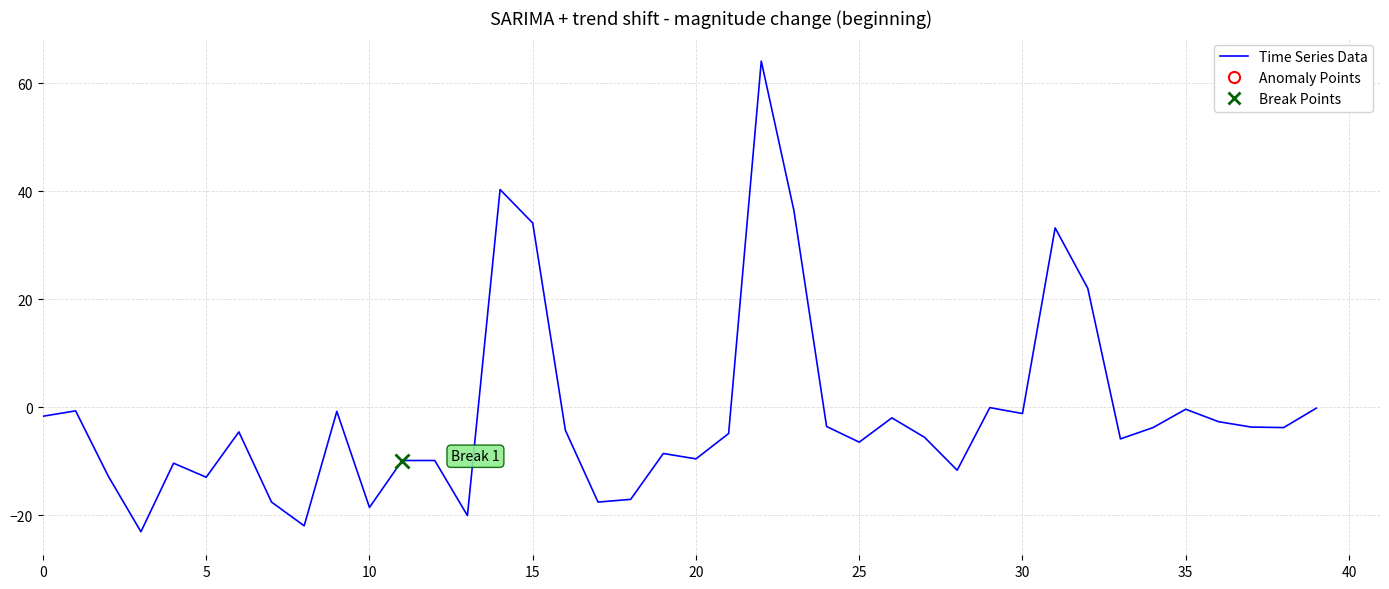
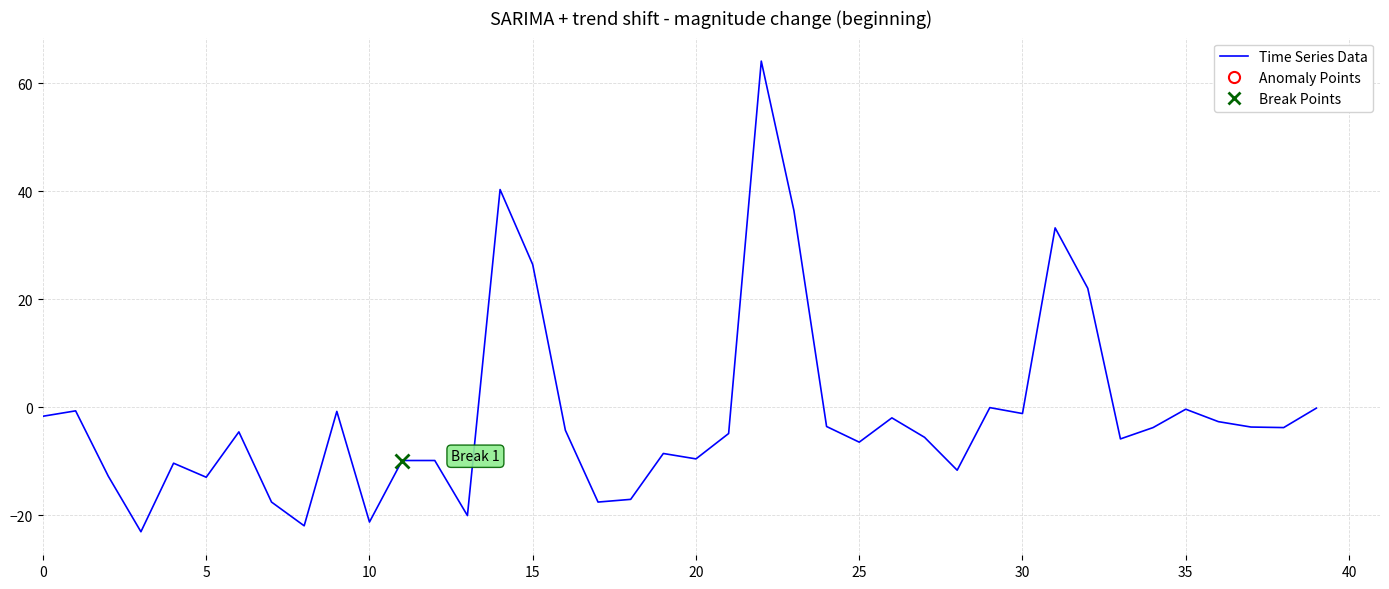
  {
    "Time Series Data": {
      "0": -2,
      "5": -13,
-     "10": -19,
-     "15": 34,
+     "10": -21,
+     "15": 26,
      "20": -10,
      "25": -7,
      "30": -1,
      "35": 0
    }
  }
